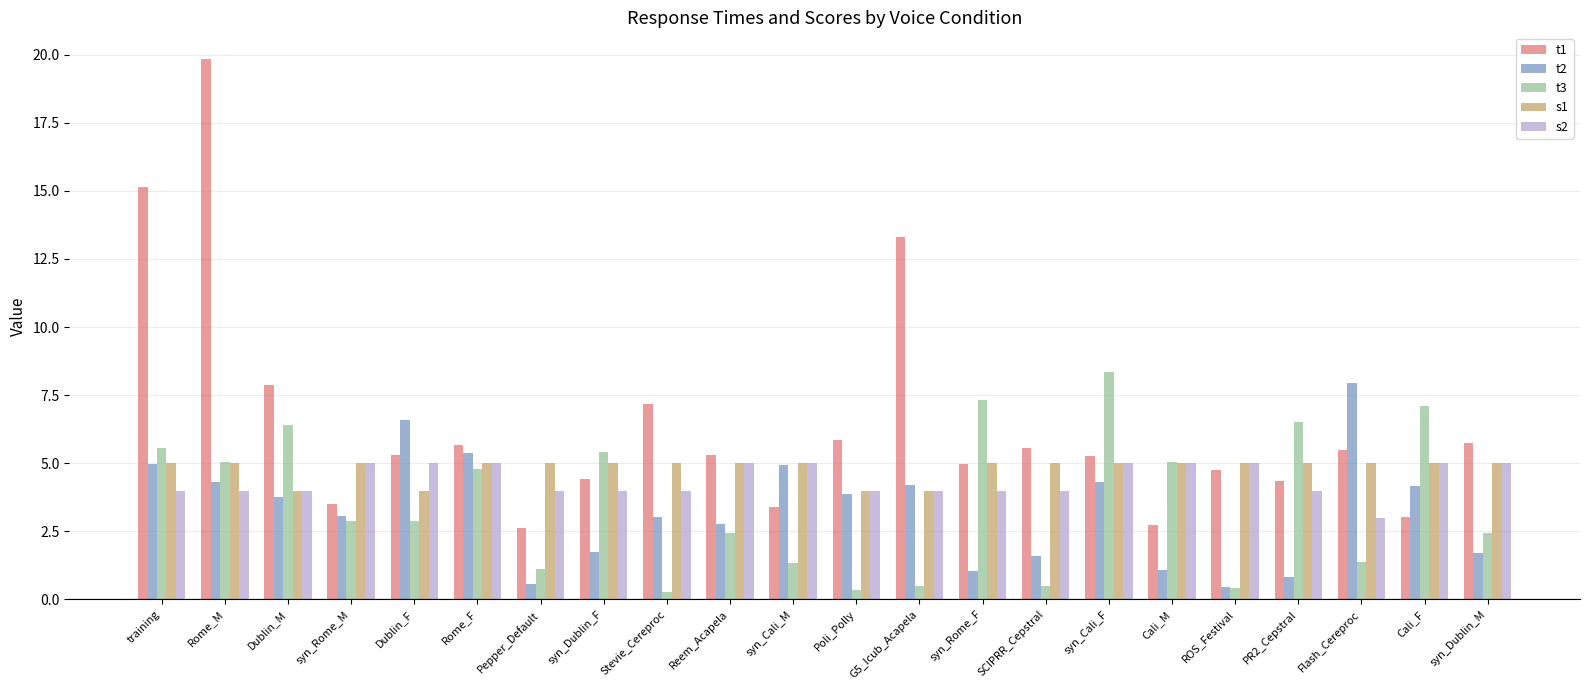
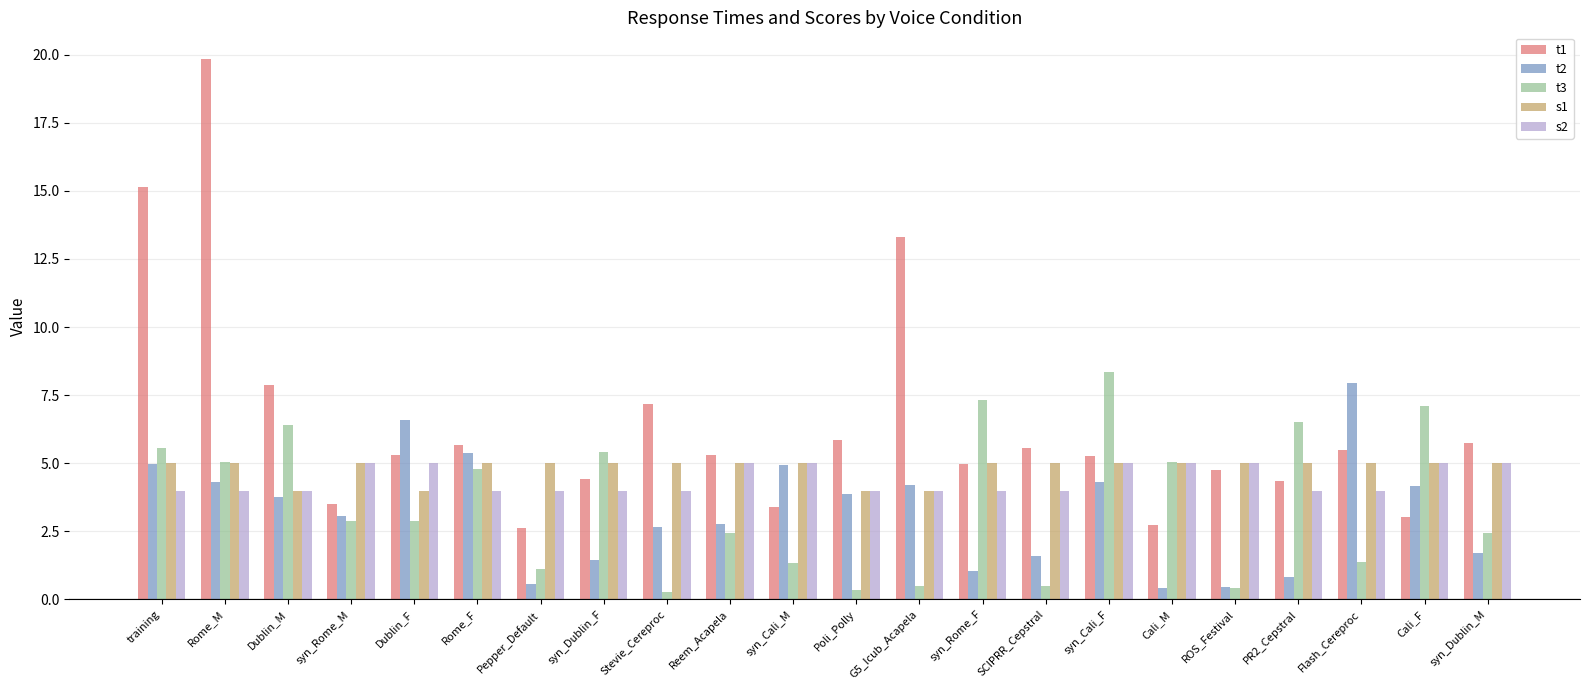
  {
    "t2": {
      "training": 5.0,
      "Rome_M": 4.3,
      "Dublin_M": 3.8,
      "syn_Rome_M": 3.1,
      "Dublin_F": 6.6,
      "Rome_F": 5.4,
      "Pepper_Default": 0.6,
-     "syn_Dublin_F": 1.8,
-     "Stevie_Cereproc": 3.0,
+     "syn_Dublin_F": 1.5,
+     "Stevie_Cereproc": 2.7,
      "Reem_Acapela": 2.8,
      "syn_Cali_M": 4.9,
      "Poli_Polly": 3.9,
      "G5_Icub_Acapela": 4.2,
      "syn_Rome_F": 1.0,
      "SCIPRR_Cepstral": 1.6,
      "syn_Cali_F": 4.3,
-     "Cali_M": 1.1,
+     "Cali_M": 0.4,
      "ROS_Festival": 0.4,
      "PR2_Cepstral": 0.8,
      "Flash_Cereproc": 8.0,
      "Cali_F": 4.2,
      "syn_Dublin_M": 1.7
    },
    "t3": {
      "training": 5.6,
      "Rome_M": 5.0,
      "Dublin_M": 6.4,
      "syn_Rome_M": 2.9,
      "Dublin_F": 2.9,
      "Rome_F": 4.8,
      "Pepper_Default": 1.1,
      "syn_Dublin_F": 5.4,
      "Stevie_Cereproc": 0.3,
      "Reem_Acapela": 2.4,
      "syn_Cali_M": 1.4,
      "Poli_Polly": 0.4,
      "G5_Icub_Acapela": 0.5,
      "syn_Rome_F": 7.3,
      "SCIPRR_Cepstral": 0.5,
      "syn_Cali_F": 8.4,
      "Cali_M": 5.1,
      "ROS_Festival": 0.4,
      "PR2_Cepstral": 6.5,
      "Flash_Cereproc": 1.4,
      "Cali_F": 7.1,
      "syn_Dublin_M": 2.4
    },
    "s2": {
      "training": 4,
      "Rome_M": 4,
      "Dublin_M": 4,
      "syn_Rome_M": 5,
      "Dublin_F": 5,
-     "Rome_F": 5,
+     "Rome_F": 4,
      "Pepper_Default": 4,
      "syn_Dublin_F": 4,
      "Stevie_Cereproc": 4,
      "Reem_Acapela": 5,
      "syn_Cali_M": 5,
      "Poli_Polly": 4,
      "G5_Icub_Acapela": 4,
      "syn_Rome_F": 4,
      "SCIPRR_Cepstral": 4,
      "syn_Cali_F": 5,
      "Cali_M": 5,
      "ROS_Festival": 5,
      "PR2_Cepstral": 4,
-     "Flash_Cereproc": 3,
+     "Flash_Cereproc": 4,
      "Cali_F": 5,
      "syn_Dublin_M": 5
    }
  }
